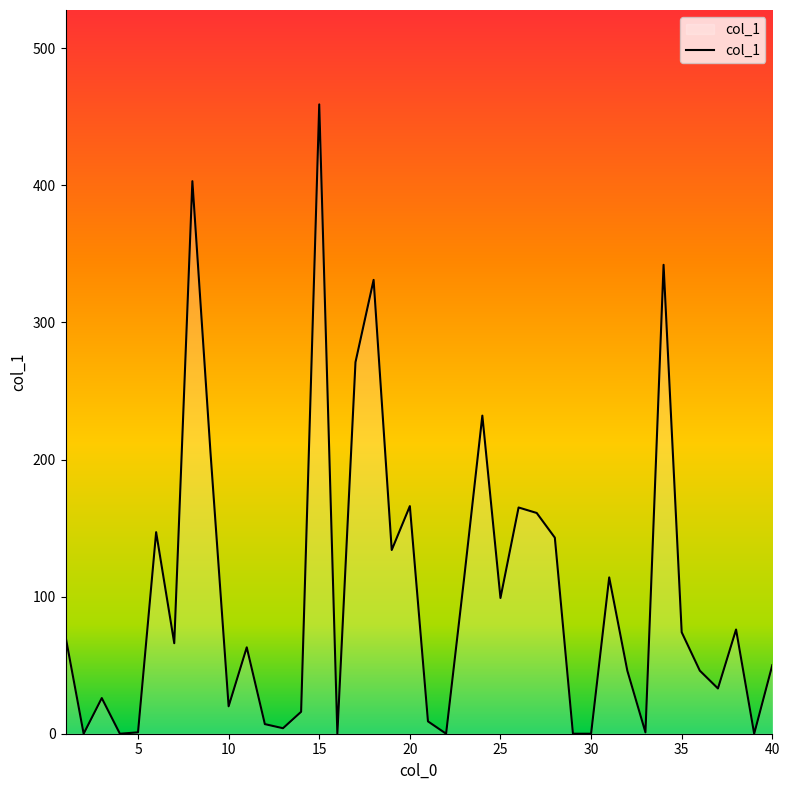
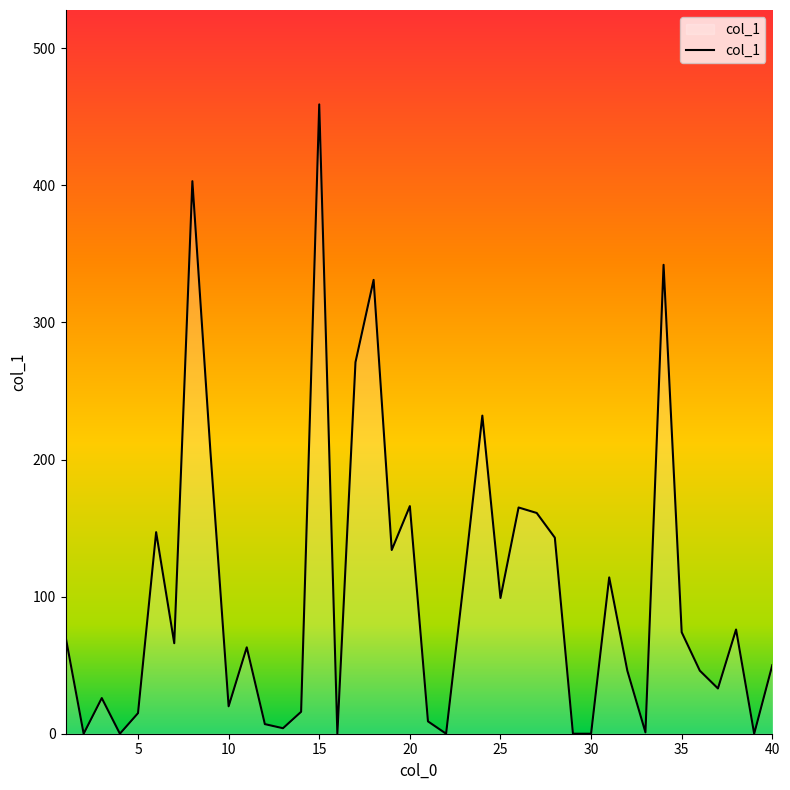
  {
-   "5": 1,
+   "5": 15,
    "10": 20,
    "15": 459,
    "20": 166,
    "25": 99,
    "30": 0,
    "35": 74,
    "40": 50
  }
